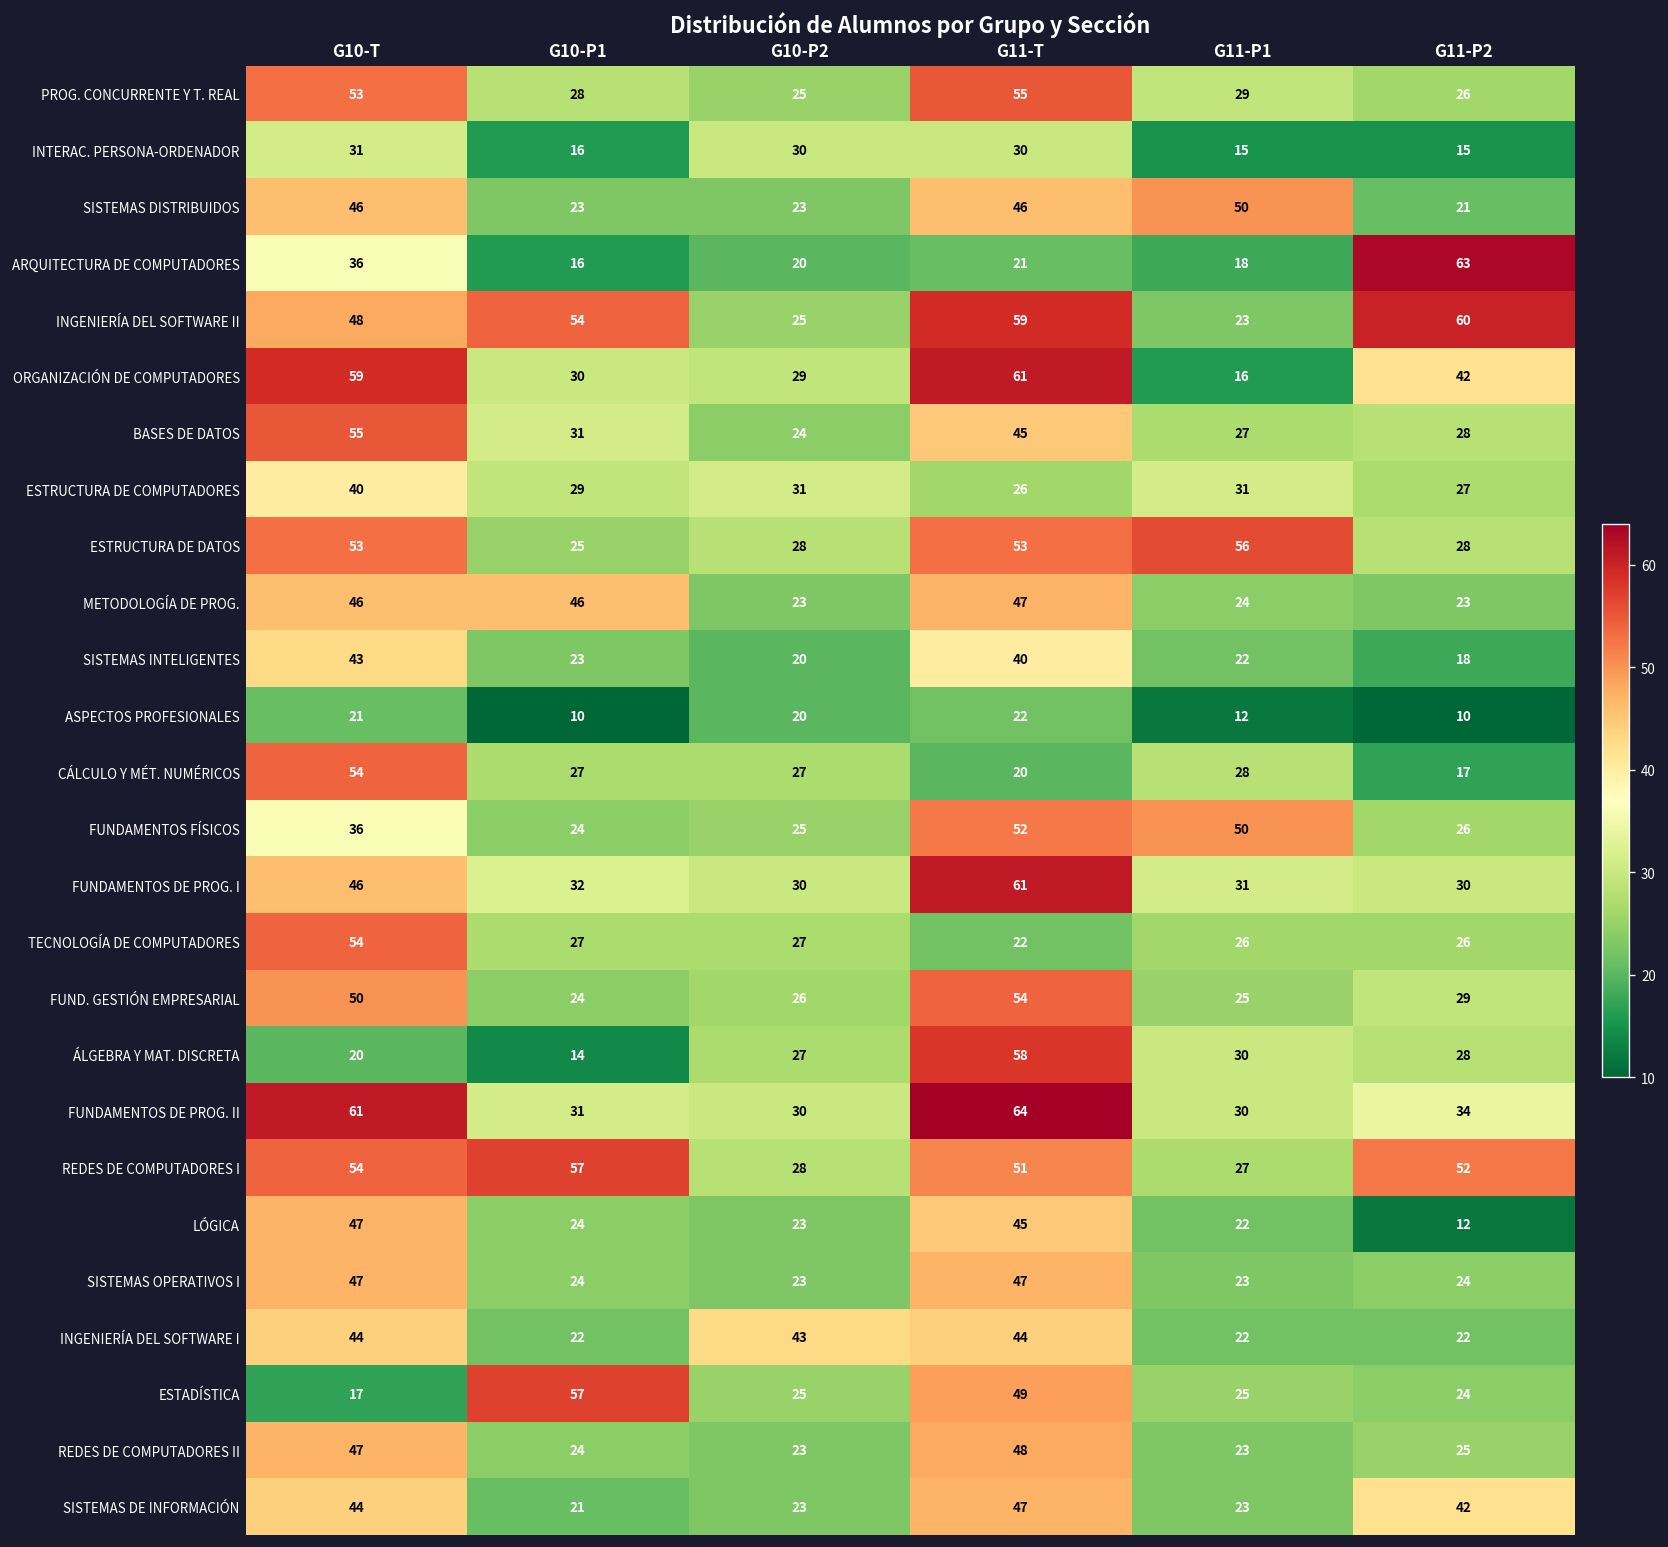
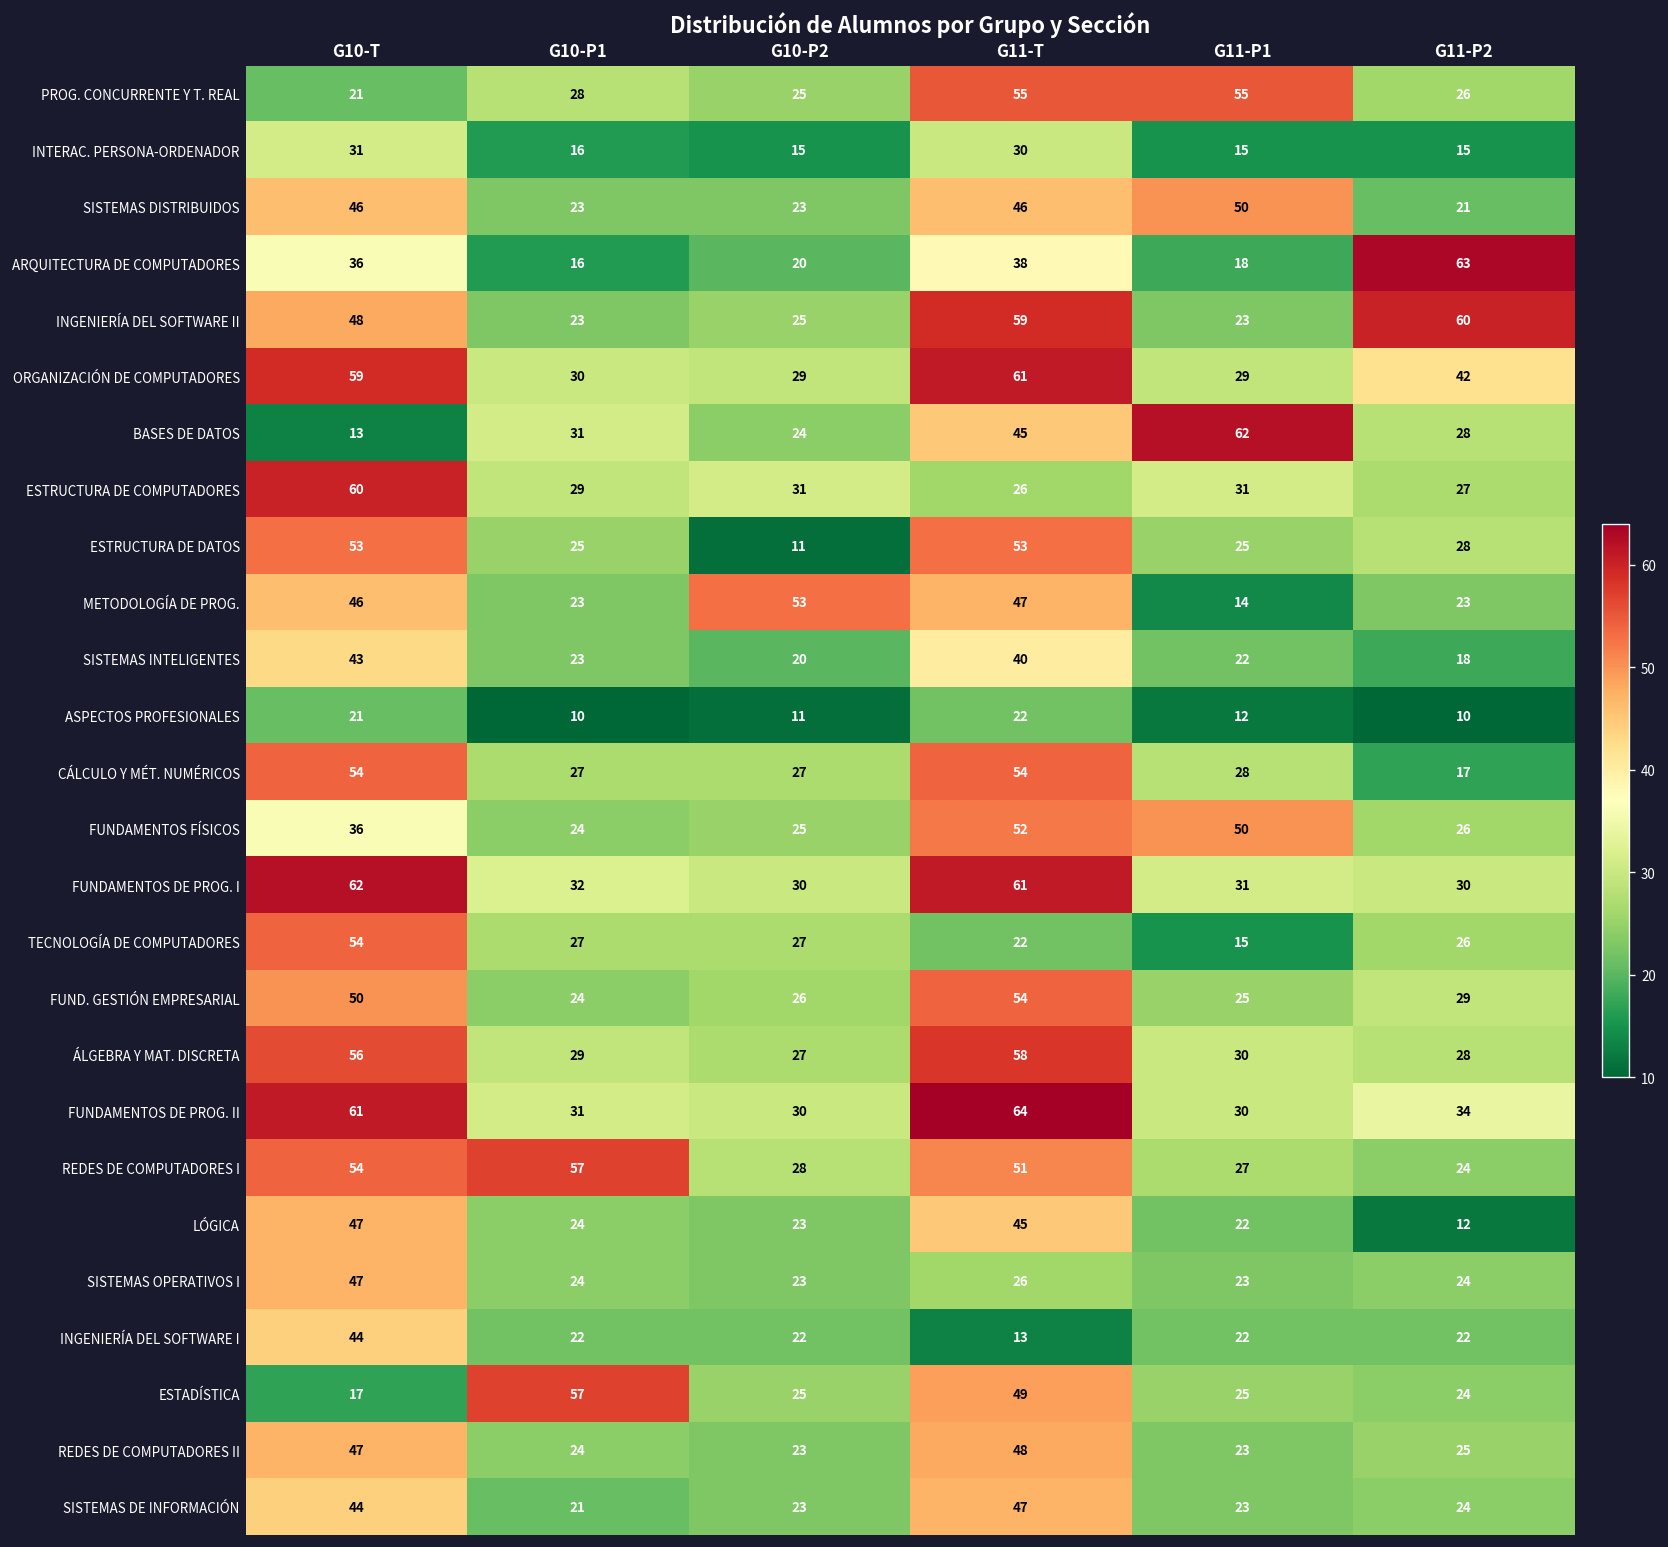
  {
    "PROG. CONCURRENTE Y T. REAL": {
-     "G10-T": 53,
+     "G10-T": 21,
      "G10-P1": 28,
      "G10-P2": 25,
      "G11-T": 55,
-     "G11-P1": 29,
+     "G11-P1": 55,
      "G11-P2": 26
    },
    "INTERAC. PERSONA-ORDENADOR": {
      "G10-T": 31,
      "G10-P1": 16,
-     "G10-P2": 30,
+     "G10-P2": 15,
      "G11-T": 30,
      "G11-P1": 15,
      "G11-P2": 15
    },
    "SISTEMAS DISTRIBUIDOS": {
      "G10-T": 46,
      "G10-P1": 23,
      "G10-P2": 23,
      "G11-T": 46,
      "G11-P1": 50,
      "G11-P2": 21
    },
    "ARQUITECTURA DE COMPUTADORES": {
      "G10-T": 36,
      "G10-P1": 16,
      "G10-P2": 20,
-     "G11-T": 21,
+     "G11-T": 38,
      "G11-P1": 18,
      "G11-P2": 63
    },
    "INGENIERÍA DEL SOFTWARE II": {
      "G10-T": 48,
-     "G10-P1": 54,
+     "G10-P1": 23,
      "G10-P2": 25,
      "G11-T": 59,
      "G11-P1": 23,
      "G11-P2": 60
    },
    "ORGANIZACIÓN DE COMPUTADORES": {
      "G10-T": 59,
      "G10-P1": 30,
      "G10-P2": 29,
      "G11-T": 61,
-     "G11-P1": 16,
+     "G11-P1": 29,
      "G11-P2": 42
    },
    "BASES DE DATOS": {
-     "G10-T": 55,
+     "G10-T": 13,
      "G10-P1": 31,
      "G10-P2": 24,
      "G11-T": 45,
-     "G11-P1": 27,
+     "G11-P1": 62,
      "G11-P2": 28
    },
    "ESTRUCTURA DE COMPUTADORES": {
-     "G10-T": 40,
+     "G10-T": 60,
      "G10-P1": 29,
      "G10-P2": 31,
      "G11-T": 26,
      "G11-P1": 31,
      "G11-P2": 27
    },
    "ESTRUCTURA DE DATOS": {
      "G10-T": 53,
      "G10-P1": 25,
-     "G10-P2": 28,
+     "G10-P2": 11,
      "G11-T": 53,
-     "G11-P1": 56,
+     "G11-P1": 25,
      "G11-P2": 28
    },
    "METODOLOGÍA DE PROG.": {
      "G10-T": 46,
-     "G10-P1": 46,
-     "G10-P2": 23,
+     "G10-P1": 23,
+     "G10-P2": 53,
      "G11-T": 47,
-     "G11-P1": 24,
+     "G11-P1": 14,
      "G11-P2": 23
    },
    "SISTEMAS INTELIGENTES": {
      "G10-T": 43,
      "G10-P1": 23,
      "G10-P2": 20,
      "G11-T": 40,
      "G11-P1": 22,
      "G11-P2": 18
    },
    "ASPECTOS PROFESIONALES": {
      "G10-T": 21,
      "G10-P1": 10,
-     "G10-P2": 20,
+     "G10-P2": 11,
      "G11-T": 22,
      "G11-P1": 12,
      "G11-P2": 10
    },
    "CÁLCULO Y MÉT. NUMÉRICOS": {
      "G10-T": 54,
      "G10-P1": 27,
      "G10-P2": 27,
-     "G11-T": 20,
+     "G11-T": 54,
      "G11-P1": 28,
      "G11-P2": 17
    },
    "FUNDAMENTOS FÍSICOS": {
      "G10-T": 36,
      "G10-P1": 24,
      "G10-P2": 25,
      "G11-T": 52,
      "G11-P1": 50,
      "G11-P2": 26
    },
    "FUNDAMENTOS DE PROG. I": {
-     "G10-T": 46,
+     "G10-T": 62,
      "G10-P1": 32,
      "G10-P2": 30,
      "G11-T": 61,
      "G11-P1": 31,
      "G11-P2": 30
    },
    "TECNOLOGÍA DE COMPUTADORES": {
      "G10-T": 54,
      "G10-P1": 27,
      "G10-P2": 27,
      "G11-T": 22,
-     "G11-P1": 26,
+     "G11-P1": 15,
      "G11-P2": 26
    },
    "FUND. GESTIÓN EMPRESARIAL": {
      "G10-T": 50,
      "G10-P1": 24,
      "G10-P2": 26,
      "G11-T": 54,
      "G11-P1": 25,
      "G11-P2": 29
    },
    "ÁLGEBRA Y MAT. DISCRETA": {
-     "G10-T": 20,
-     "G10-P1": 14,
+     "G10-T": 56,
+     "G10-P1": 29,
      "G10-P2": 27,
      "G11-T": 58,
      "G11-P1": 30,
      "G11-P2": 28
    },
    "FUNDAMENTOS DE PROG. II": {
      "G10-T": 61,
      "G10-P1": 31,
      "G10-P2": 30,
      "G11-T": 64,
      "G11-P1": 30,
      "G11-P2": 34
    },
    "REDES DE COMPUTADORES I": {
      "G10-T": 54,
      "G10-P1": 57,
      "G10-P2": 28,
      "G11-T": 51,
      "G11-P1": 27,
-     "G11-P2": 52
+     "G11-P2": 24
    },
    "LÓGICA": {
      "G10-T": 47,
      "G10-P1": 24,
      "G10-P2": 23,
      "G11-T": 45,
      "G11-P1": 22,
      "G11-P2": 12
    },
    "SISTEMAS OPERATIVOS I": {
      "G10-T": 47,
      "G10-P1": 24,
      "G10-P2": 23,
-     "G11-T": 47,
+     "G11-T": 26,
      "G11-P1": 23,
      "G11-P2": 24
    },
    "INGENIERÍA DEL SOFTWARE I": {
      "G10-T": 44,
      "G10-P1": 22,
-     "G10-P2": 43,
-     "G11-T": 44,
+     "G10-P2": 22,
+     "G11-T": 13,
      "G11-P1": 22,
      "G11-P2": 22
    },
    "ESTADÍSTICA": {
      "G10-T": 17,
      "G10-P1": 57,
      "G10-P2": 25,
      "G11-T": 49,
      "G11-P1": 25,
      "G11-P2": 24
    },
    "REDES DE COMPUTADORES II": {
      "G10-T": 47,
      "G10-P1": 24,
      "G10-P2": 23,
      "G11-T": 48,
      "G11-P1": 23,
      "G11-P2": 25
    },
    "SISTEMAS DE INFORMACIÓN": {
      "G10-T": 44,
      "G10-P1": 21,
      "G10-P2": 23,
      "G11-T": 47,
      "G11-P1": 23,
-     "G11-P2": 42
+     "G11-P2": 24
    }
  }
